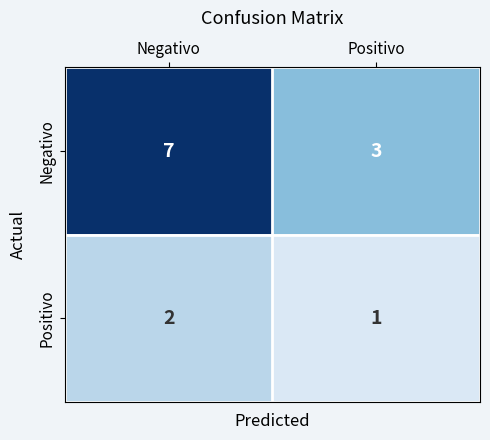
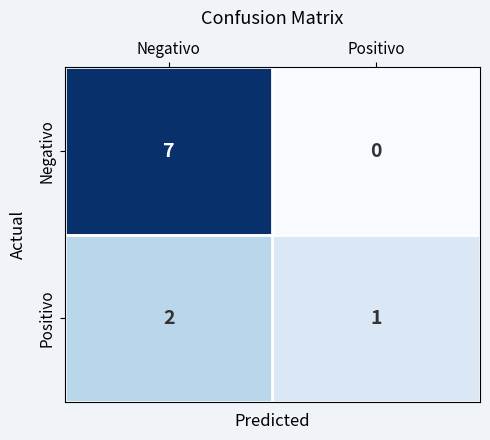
  {
    "Negativo": {
      "Negativo": 7,
-     "Positivo": 3
+     "Positivo": 0
    },
    "Positivo": {
      "Negativo": 2,
      "Positivo": 1
    }
  }
